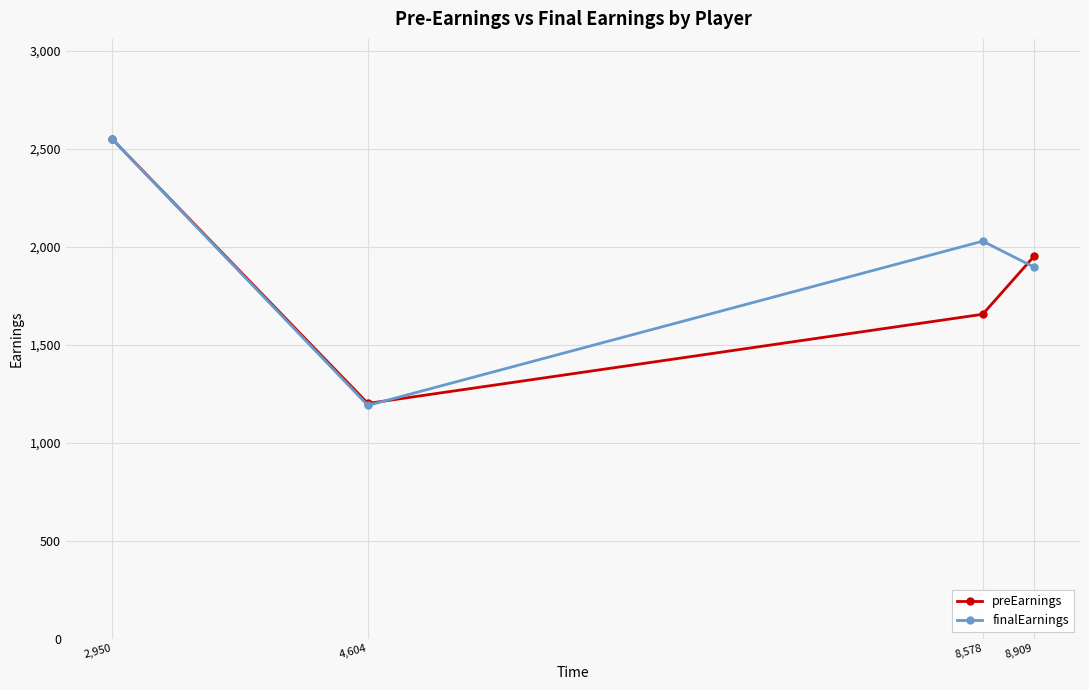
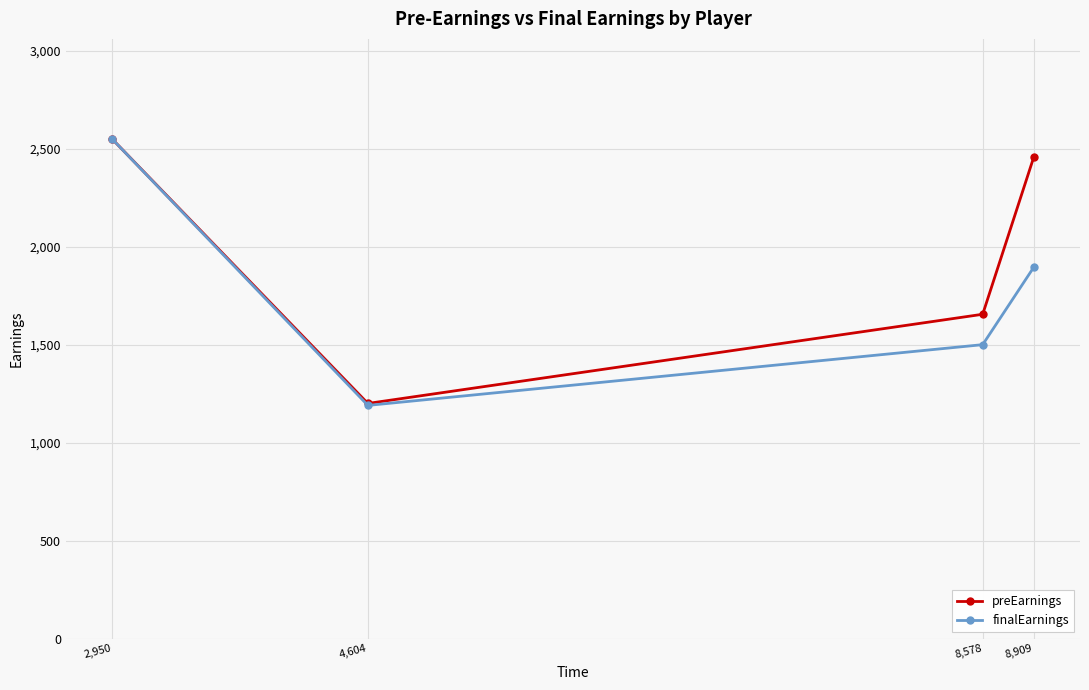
  {
    "preEarnings": {
      "8,578": "1,660",
-     "8,909": "1,950"
+     "8,909": "2,460"
    },
    "finalEarnings": {
-     "8,578": "2,030",
+     "8,578": "1,500",
      "8,909": "1,900"
    }
  }
